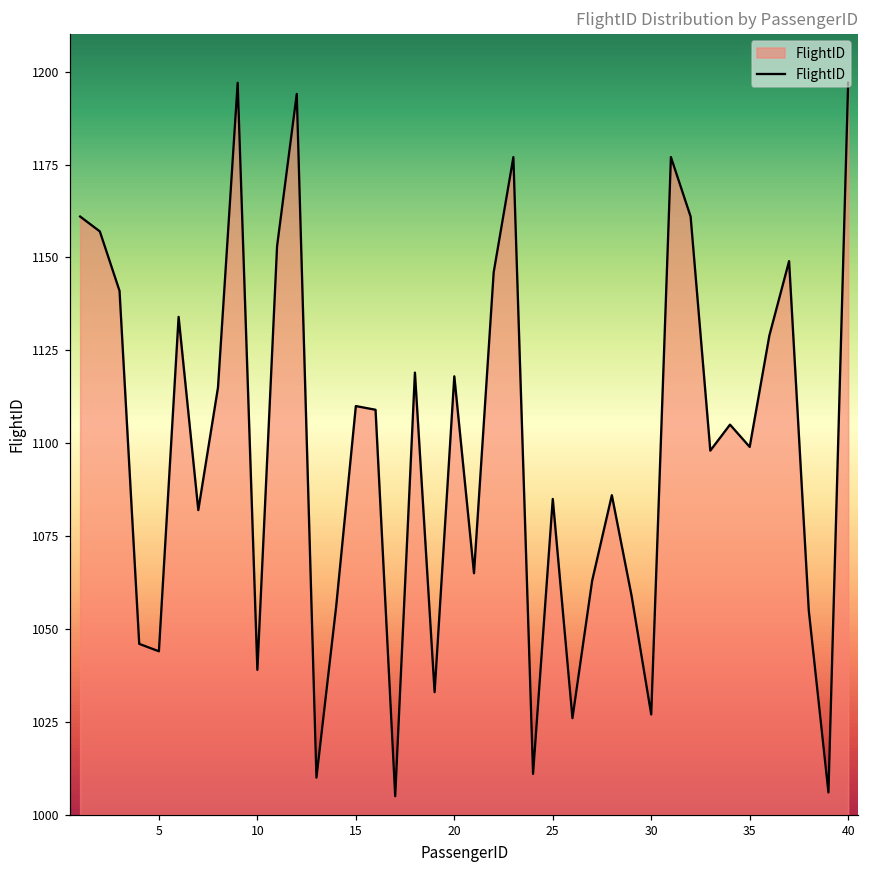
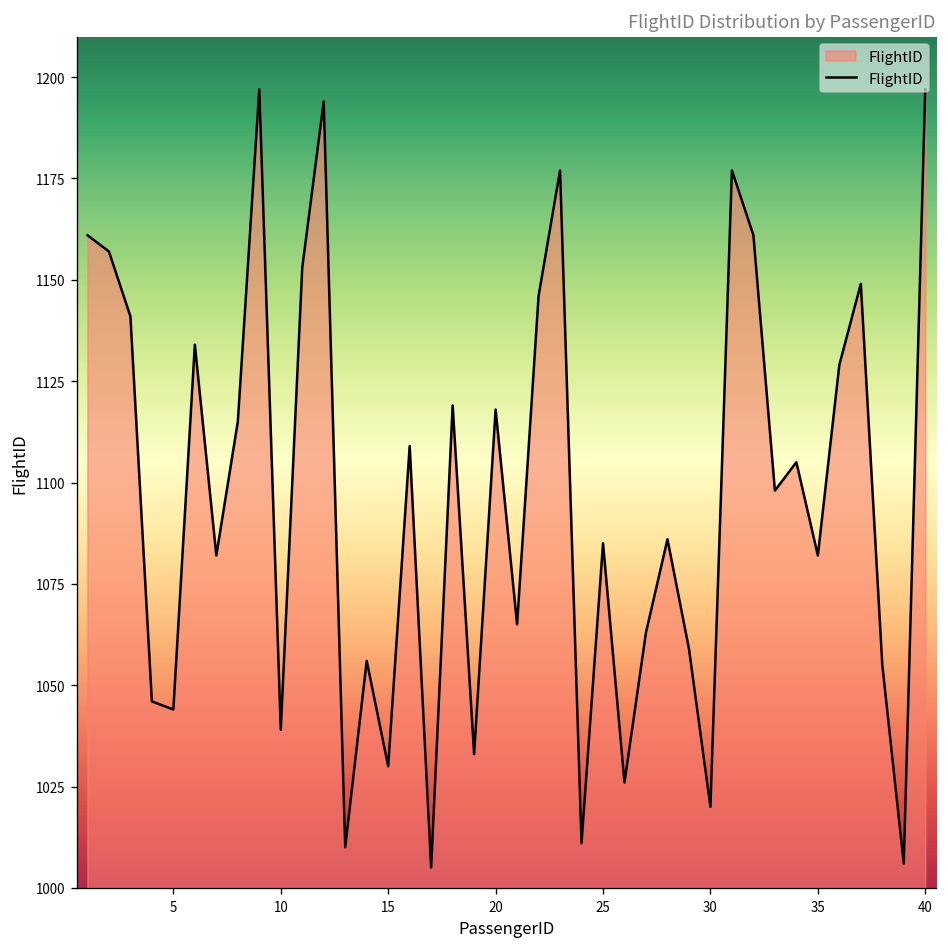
  {
    "5": 1044,
    "10": 1039,
-   "15": 1110,
+   "15": 1030,
    "20": 1118,
    "25": 1085,
-   "30": 1027,
-   "35": 1099
+   "30": 1020,
+   "35": 1082
  }
